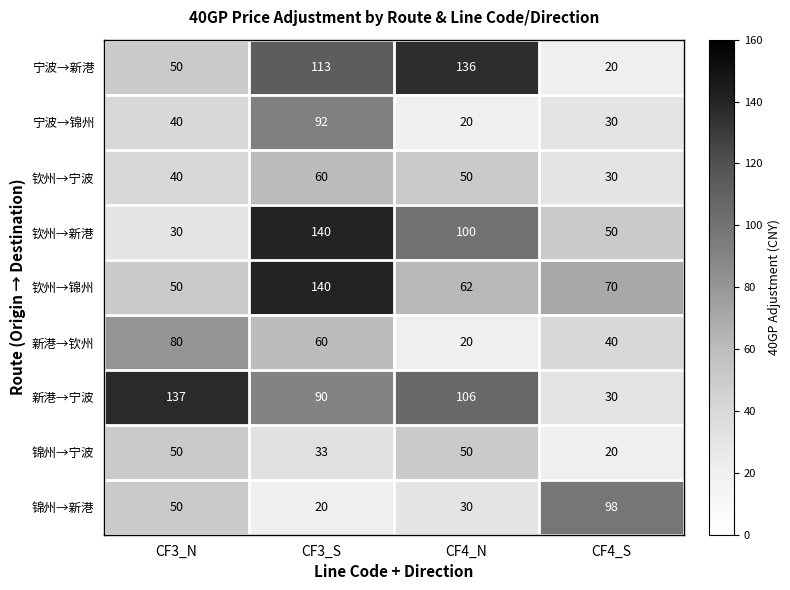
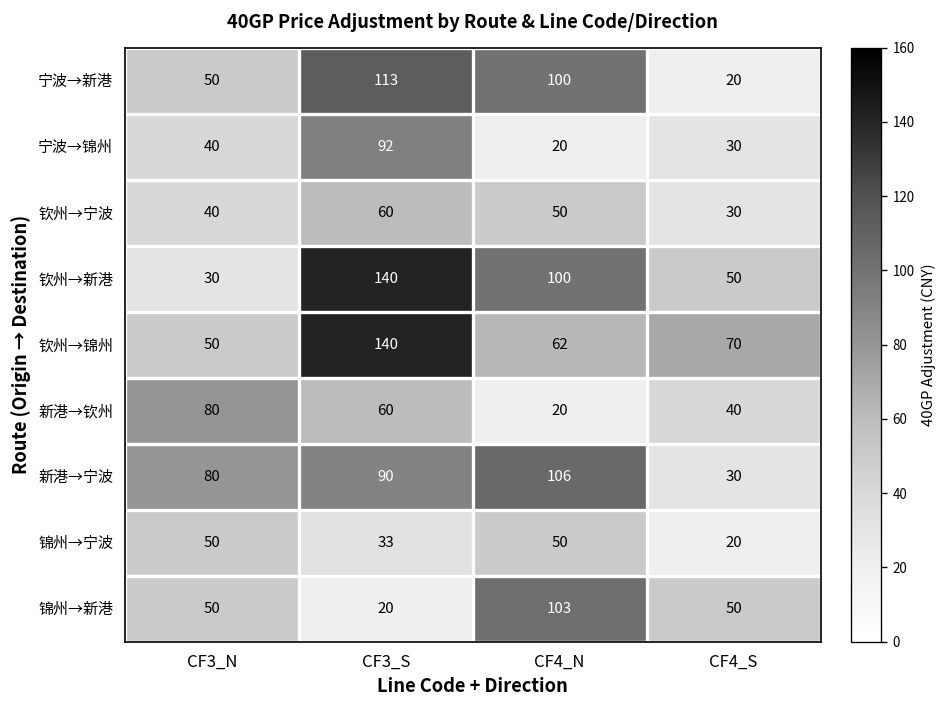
  {
    "宁波→新港": {
      "CF3_N": 50,
      "CF3_S": 113,
-     "CF4_N": 136,
+     "CF4_N": 100,
      "CF4_S": 20
    },
    "宁波→锦州": {
      "CF3_N": 40,
      "CF3_S": 92,
      "CF4_N": 20,
      "CF4_S": 30
    },
    "钦州→宁波": {
      "CF3_N": 40,
      "CF3_S": 60,
      "CF4_N": 50,
      "CF4_S": 30
    },
    "钦州→新港": {
      "CF3_N": 30,
      "CF3_S": 140,
      "CF4_N": 100,
      "CF4_S": 50
    },
    "钦州→锦州": {
      "CF3_N": 50,
      "CF3_S": 140,
      "CF4_N": 62,
      "CF4_S": 70
    },
    "新港→钦州": {
      "CF3_N": 80,
      "CF3_S": 60,
      "CF4_N": 20,
      "CF4_S": 40
    },
    "新港→宁波": {
-     "CF3_N": 137,
+     "CF3_N": 80,
      "CF3_S": 90,
      "CF4_N": 106,
      "CF4_S": 30
    },
    "锦州→宁波": {
      "CF3_N": 50,
      "CF3_S": 33,
      "CF4_N": 50,
      "CF4_S": 20
    },
    "锦州→新港": {
      "CF3_N": 50,
      "CF3_S": 20,
-     "CF4_N": 30,
-     "CF4_S": 98
+     "CF4_N": 103,
+     "CF4_S": 50
    }
  }
